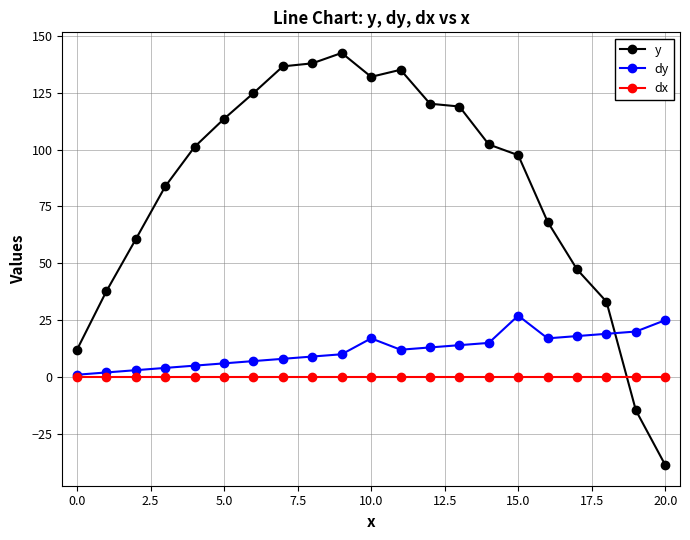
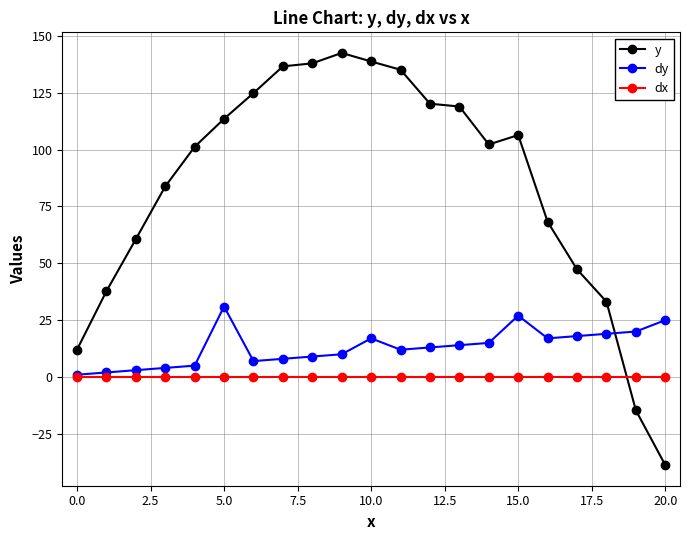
  {
    "y": {
      "0.0": 12,
      "5.0": 114,
-     "10.0": 132,
-     "15.0": 98,
+     "10.0": 139,
+     "15.0": 106,
      "20.0": -39
    },
    "dy": {
-     "5.0": 6,
+     "5.0": 31,
      "10.0": 17,
      "15.0": 27,
      "20.0": 25
    },
    "dx": {
      "5.0": 0,
      "10.0": 0,
      "15.0": 0,
      "20.0": 0
    }
  }
